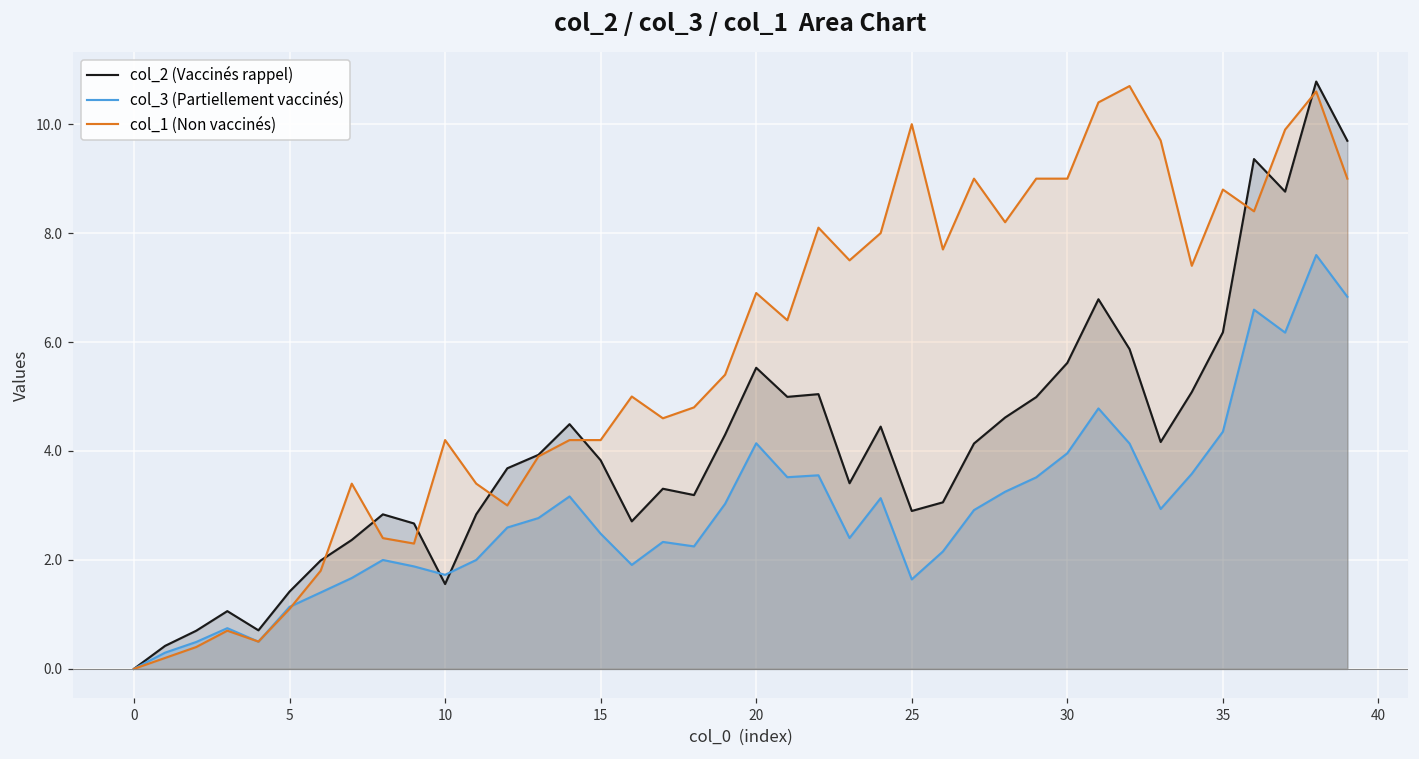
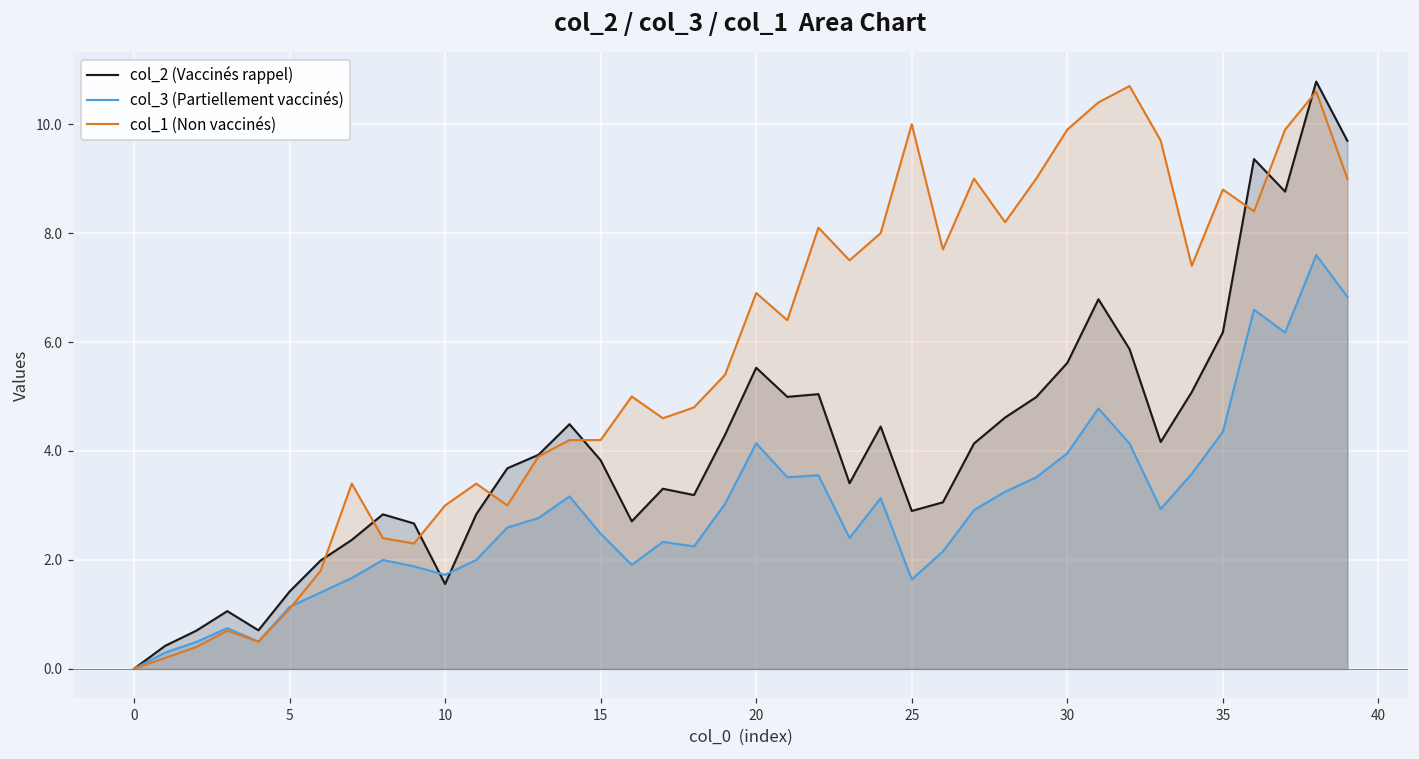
  {
    "col_2 (Vaccinés rappel)": {
      "5": 1.4,
      "10": 1.6,
      "15": 3.8,
      "20": 5.5,
      "25": 2.9,
      "30": 5.6,
      "35": 6.2
    },
    "col_3 (Partiellement vaccinés)": {
      "10": 1.7,
      "15": 2.5,
      "20": 4.1,
      "25": 1.6,
      "30": 4.0,
      "35": 4.4
    },
    "col_1 (Non vaccinés)": {
-     "10": 4.2,
+     "10": 3.0,
      "15": 4.2,
      "20": 6.9,
      "25": 10.0,
-     "30": 9.0,
+     "30": 9.9,
      "35": 8.8
    }
  }
